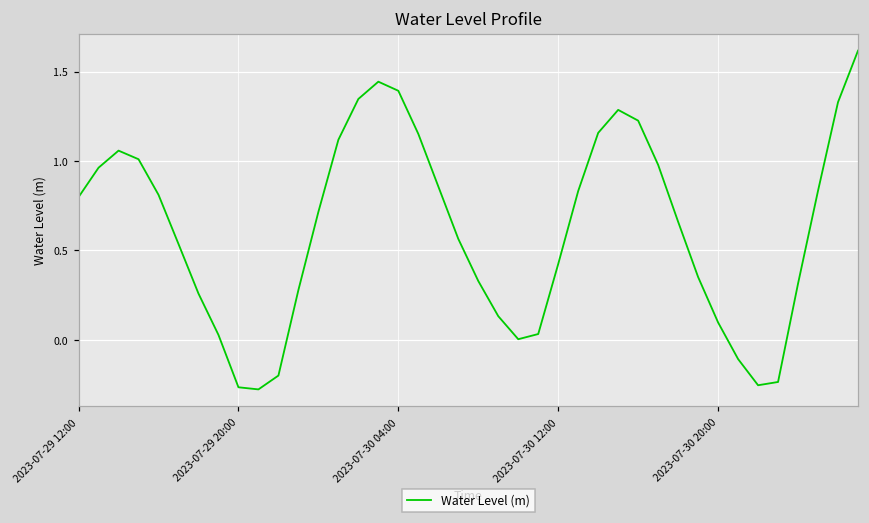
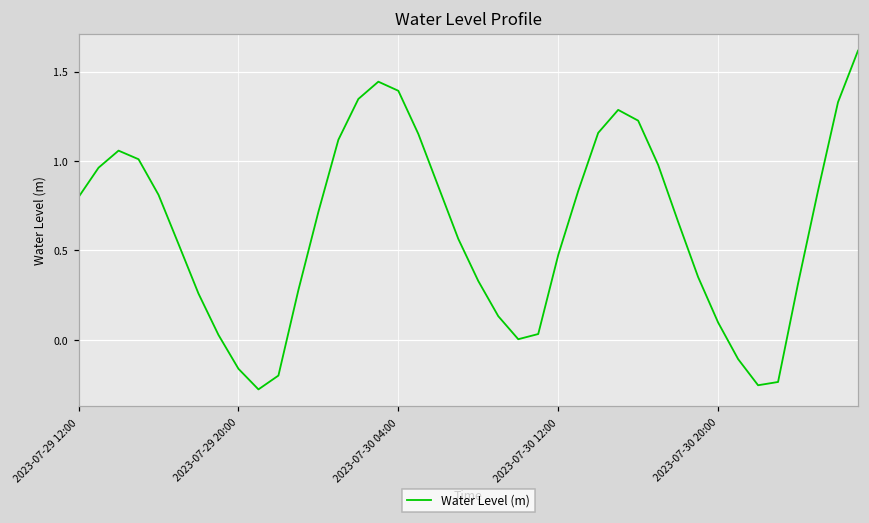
  {
    "2023-07-29 12:00": 0.80,
-   "2023-07-29 20:00": -0.26,
+   "2023-07-29 20:00": -0.16,
    "2023-07-30 04:00": 1.39,
-   "2023-07-30 12:00": 0.42,
+   "2023-07-30 12:00": 0.47,
    "2023-07-30 20:00": 0.10
  }
